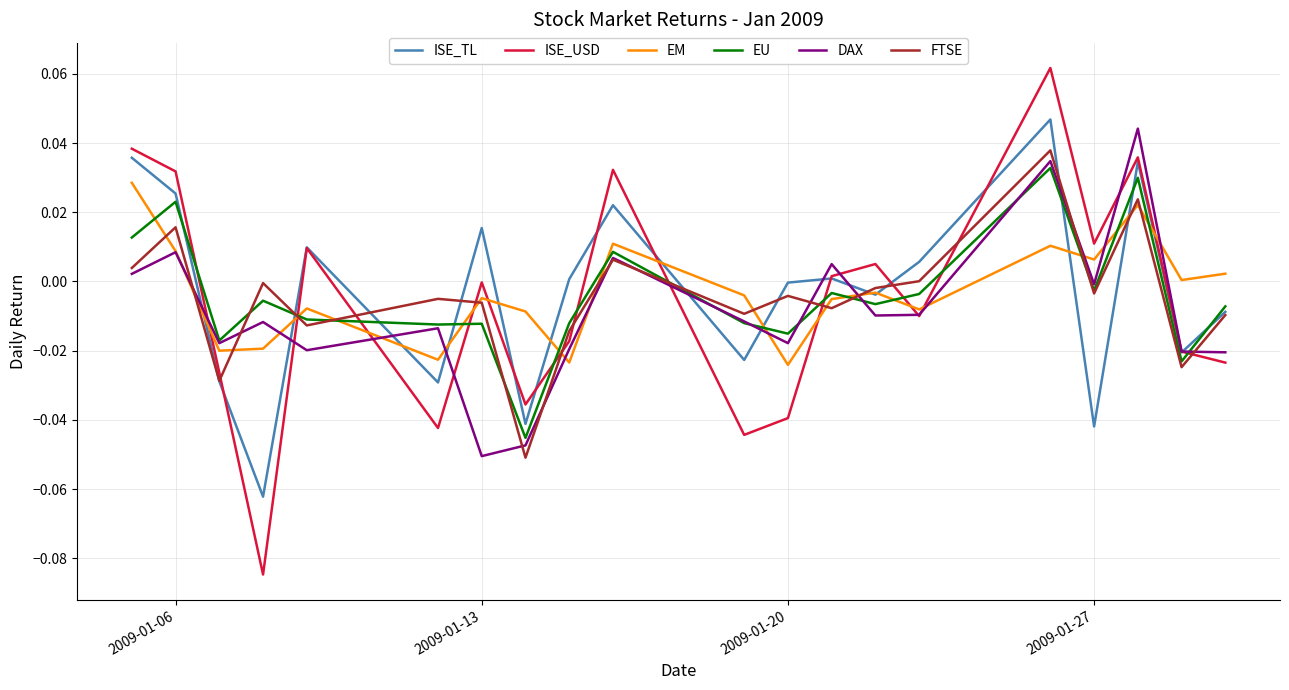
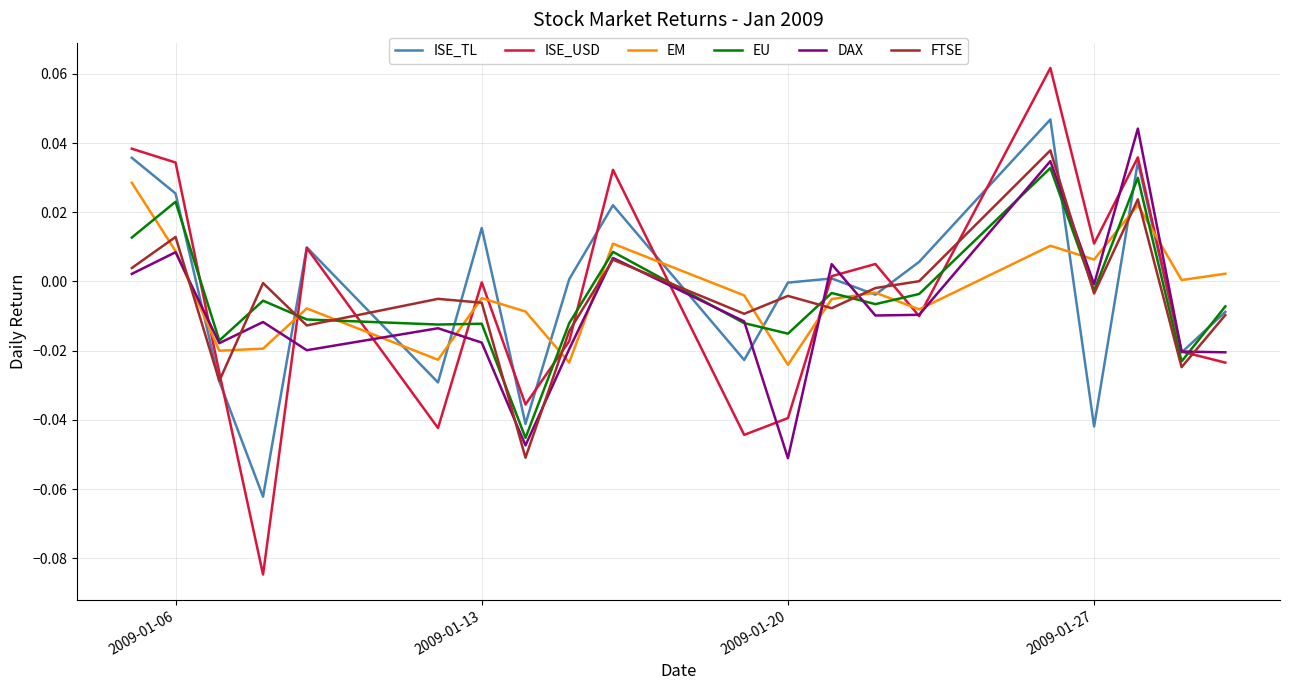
  {
    "ISE_TL": {
      "2009-01-06": 0.025,
      "2009-01-13": 0.015,
      "2009-01-20": 0.000,
      "2009-01-27": -0.042
    },
    "ISE_USD": {
-     "2009-01-06": 0.032,
+     "2009-01-06": 0.034,
      "2009-01-13": 0.000,
      "2009-01-20": -0.039,
      "2009-01-27": 0.011
    },
    "EM": {
      "2009-01-13": -0.005,
      "2009-01-20": -0.024,
      "2009-01-27": 0.006
    },
    "EU": {
      "2009-01-06": 0.023,
      "2009-01-13": -0.012,
      "2009-01-20": -0.015,
      "2009-01-27": -0.003
    },
    "DAX": {
-     "2009-01-13": -0.050,
-     "2009-01-20": -0.018,
+     "2009-01-13": -0.018,
+     "2009-01-20": -0.051,
      "2009-01-27": -0.001
    },
    "FTSE": {
-     "2009-01-06": 0.016,
+     "2009-01-06": 0.013,
      "2009-01-13": -0.006,
      "2009-01-20": -0.004,
      "2009-01-27": -0.003
    }
  }
